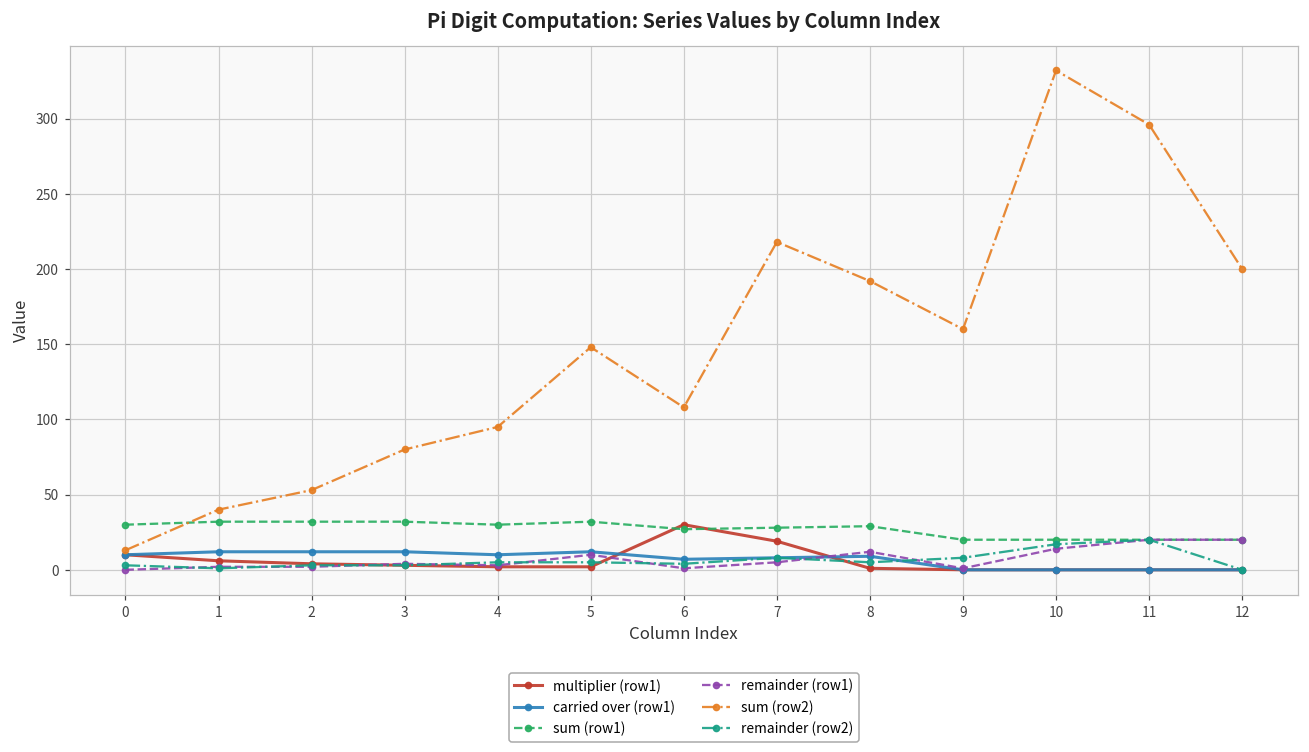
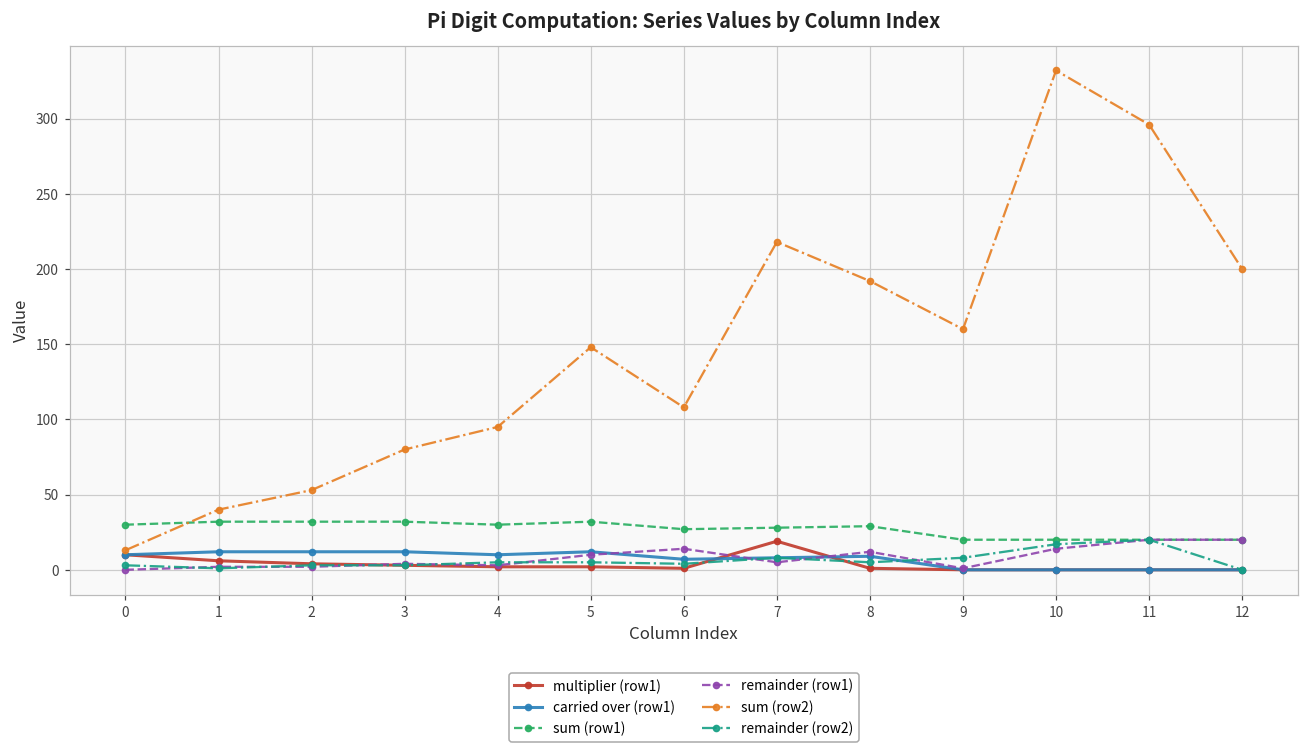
  {
    "multiplier (row1)": {
      "1": 6,
      "5": 2,
-     "6": 30,
+     "6": 1,
      "7": 19,
      "8": 1
    },
    "carried over (row1)": {
      "1": 12,
      "2": 12,
      "3": 12,
      "4": 10,
      "5": 12,
      "6": 7,
      "8": 9
    },
    "remainder (row1)": {
      "0": 0,
      "5": 10,
-     "6": 1,
+     "6": 14,
      "7": 5,
      "8": 12,
      "10": 14
    },
    "sum (row2)": {
      "0": 13,
      "1": 40,
      "2": 53,
      "3": 80,
      "4": 95,
      "5": 148,
      "6": 108,
      "7": 218,
      "8": 192,
      "9": 160,
      "10": 332,
      "11": 296,
      "12": 200
    }
  }
